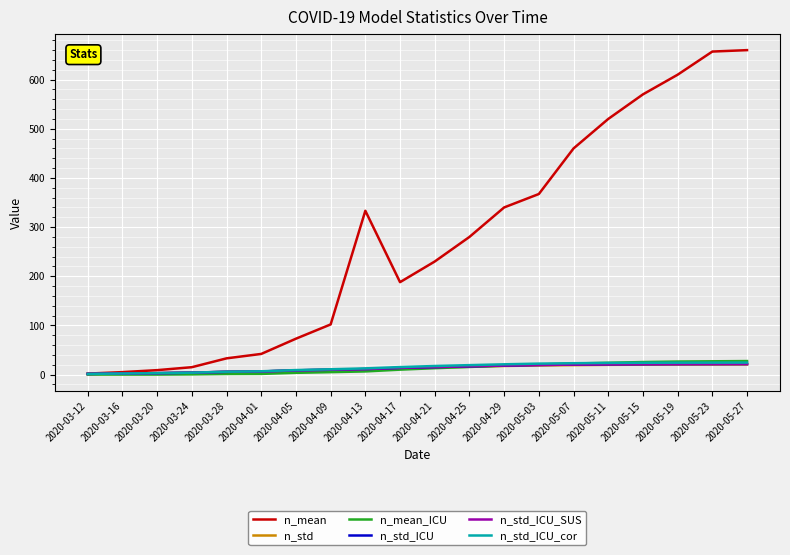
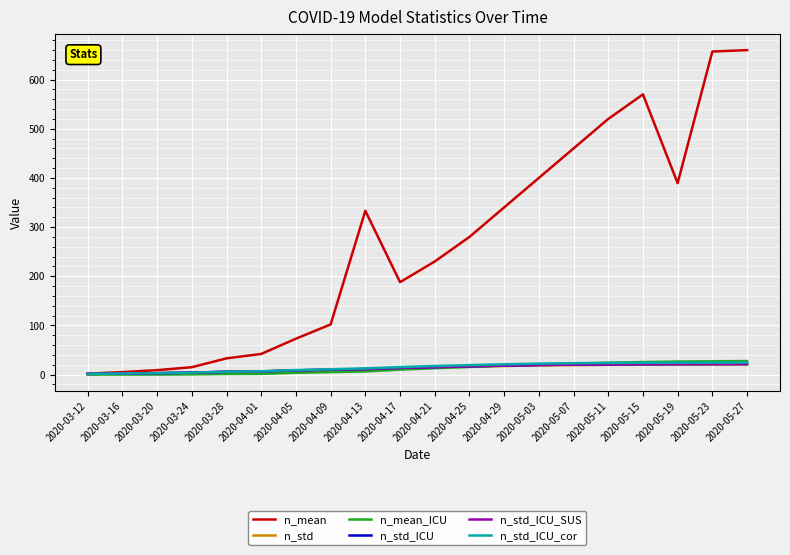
  {
    "n_mean": {
      "2020-03-20": 10,
      "2020-03-24": 20,
      "2020-03-28": 30,
      "2020-04-01": 40,
      "2020-04-05": 70,
      "2020-04-09": 100,
      "2020-04-13": 330,
      "2020-04-17": 190,
      "2020-04-21": 230,
      "2020-04-25": 280,
      "2020-04-29": 340,
-     "2020-05-03": 370,
+     "2020-05-03": 400,
      "2020-05-07": 460,
      "2020-05-11": 520,
      "2020-05-15": 570,
-     "2020-05-19": 610,
+     "2020-05-19": 390,
      "2020-05-23": 660,
      "2020-05-27": 660
    }
  }
